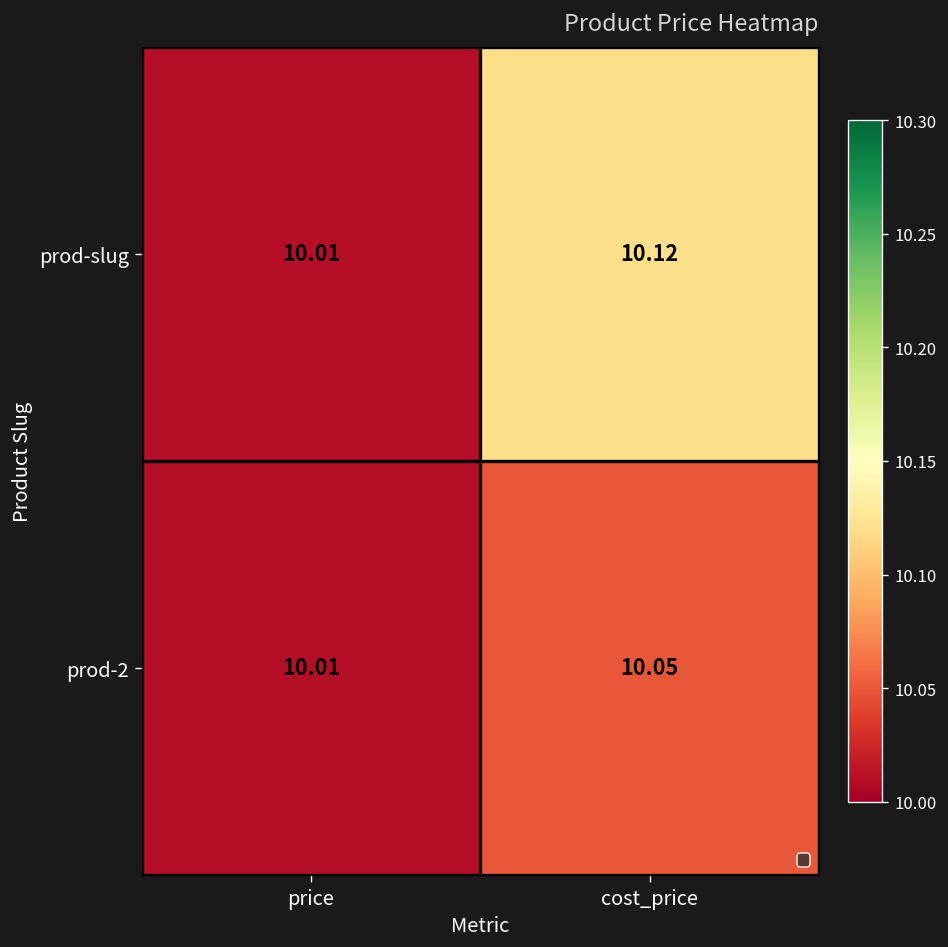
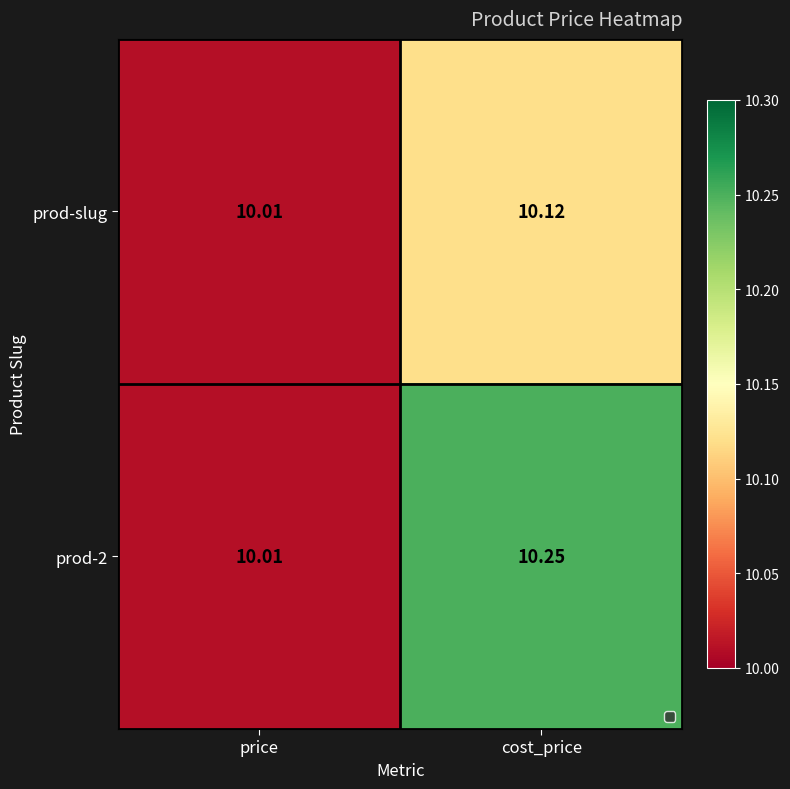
  {
    "prod-slug": {
      "price": 10.01,
      "cost_price": 10.12
    },
    "prod-2": {
      "price": 10.01,
-     "cost_price": 10.05
+     "cost_price": 10.25
    }
  }
